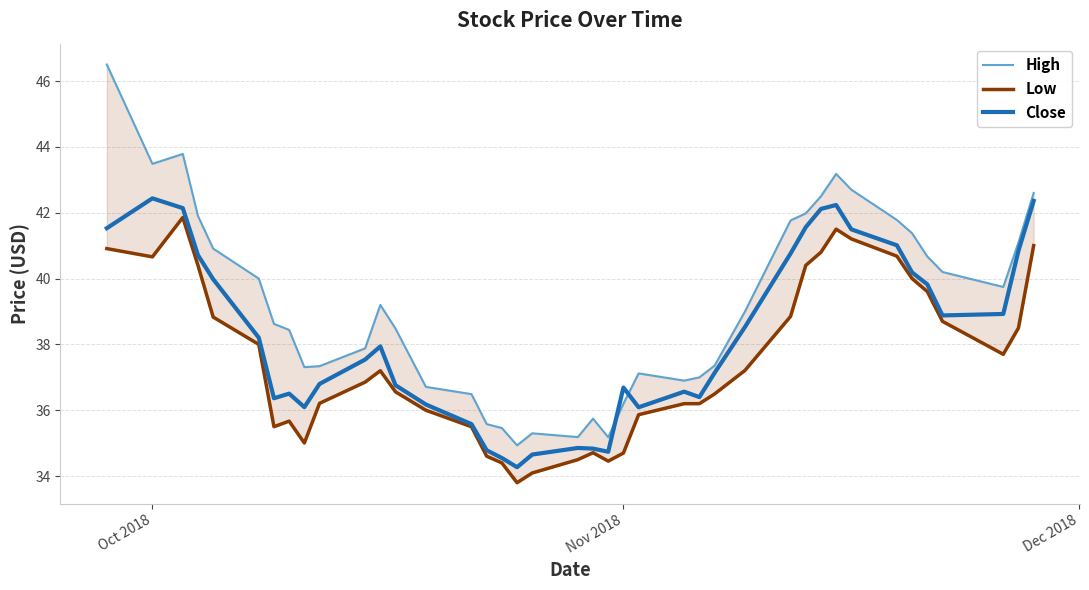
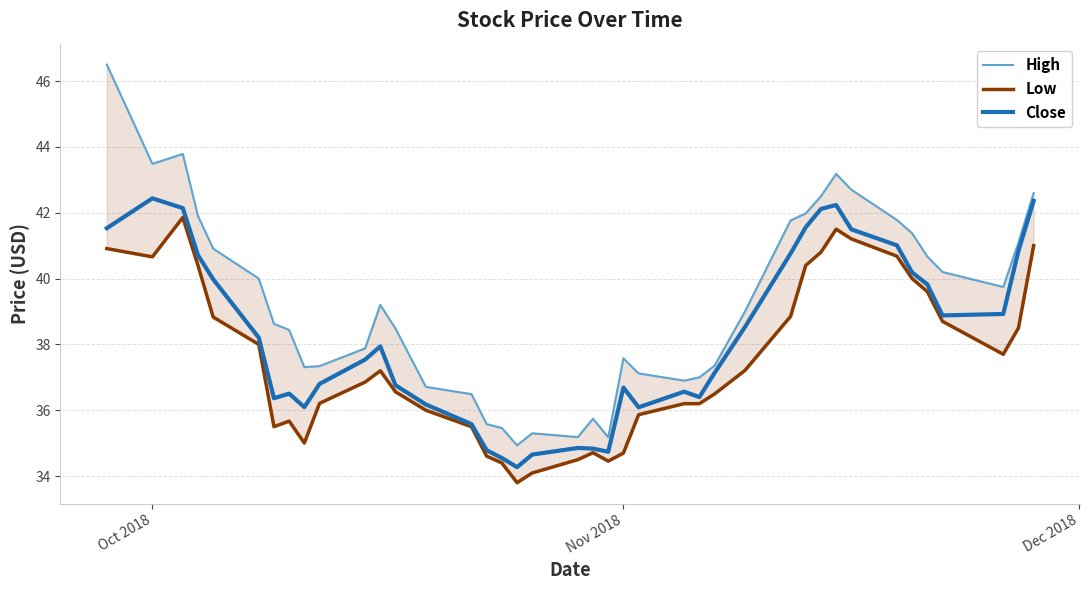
  {
    "High": {
      "Oct 2018": 43.5,
-     "Nov 2018": 36.2
+     "Nov 2018": 37.6
    },
    "Low": {
      "Oct 2018": 40.7,
      "Nov 2018": 34.7
    },
    "Close": {
      "Oct 2018": 42.4,
      "Nov 2018": 36.7
    }
  }
